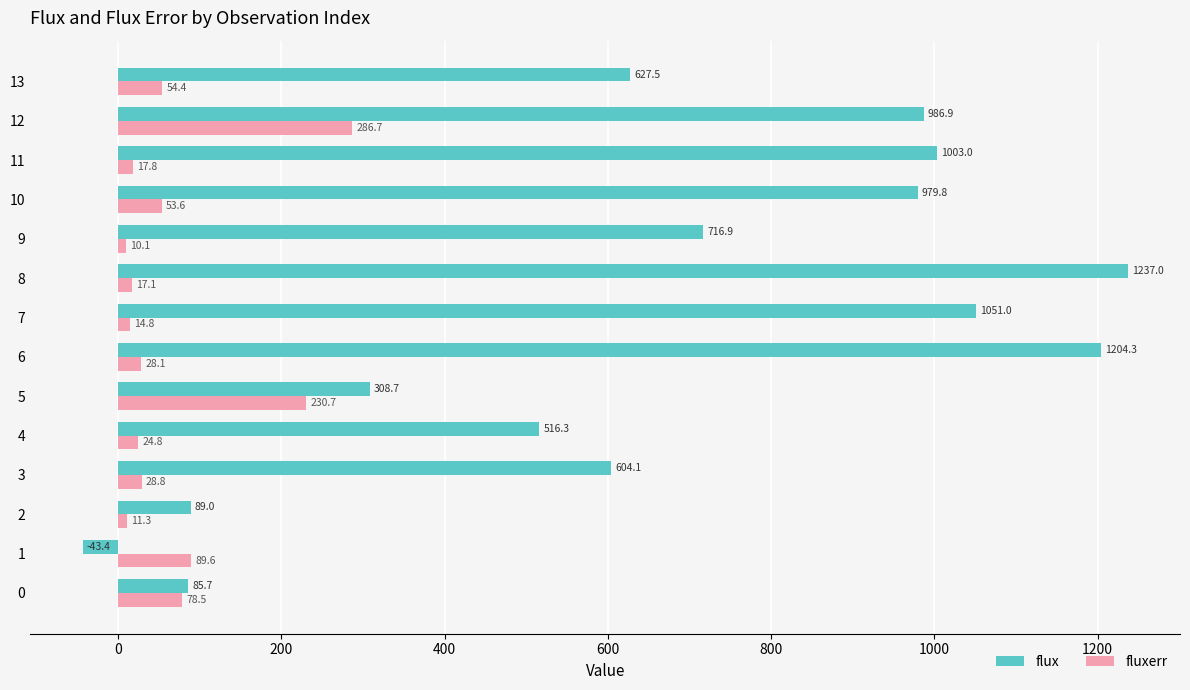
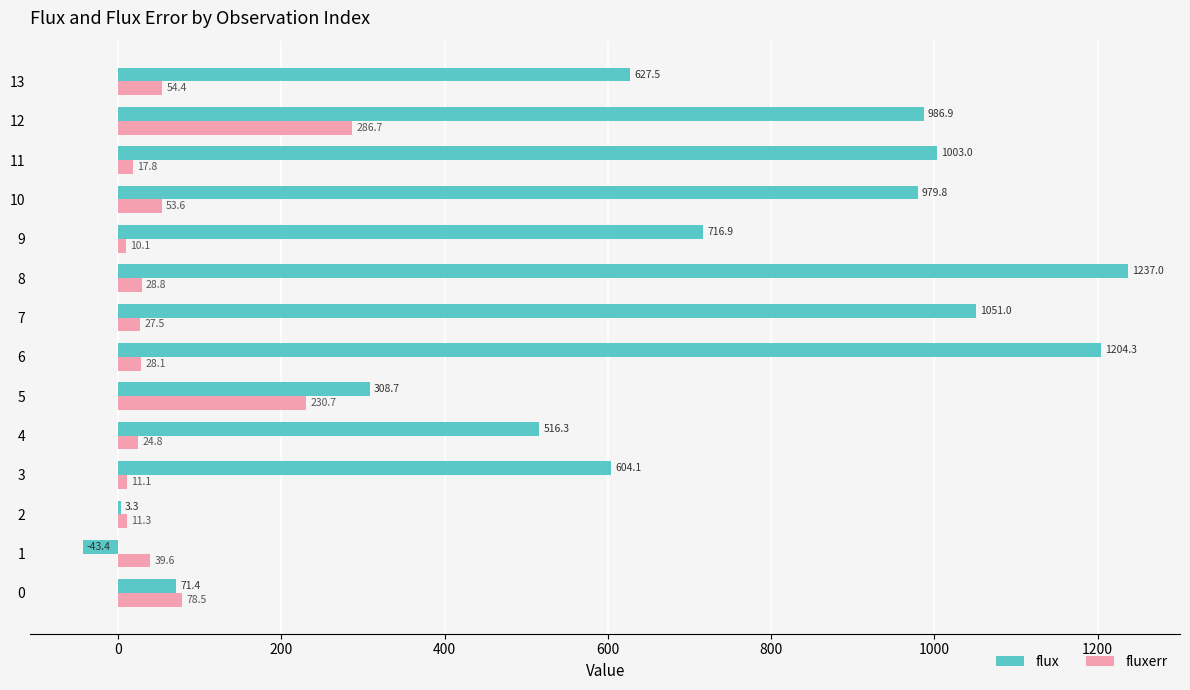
  {
    "flux": {
      "13": 627.5,
      "12": 986.9,
      "11": 1003.0,
      "10": 979.8,
      "9": 716.9,
      "8": 1237.0,
      "7": 1051.0,
      "6": 1204.3,
      "5": 308.7,
      "4": 516.3,
      "3": 604.1,
-     "2": 89.0,
+     "2": 3.3,
      "1": -43.4,
-     "0": 85.7
+     "0": 71.4
    },
    "fluxerr": {
      "13": 54.4,
      "12": 286.7,
      "11": 17.8,
      "10": 53.6,
      "9": 10.1,
-     "8": 17.1,
-     "7": 14.8,
+     "8": 28.8,
+     "7": 27.5,
      "6": 28.1,
      "5": 230.7,
      "4": 24.8,
-     "3": 28.8,
+     "3": 11.1,
      "2": 11.3,
-     "1": 89.6,
+     "1": 39.6,
      "0": 78.5
    }
  }
